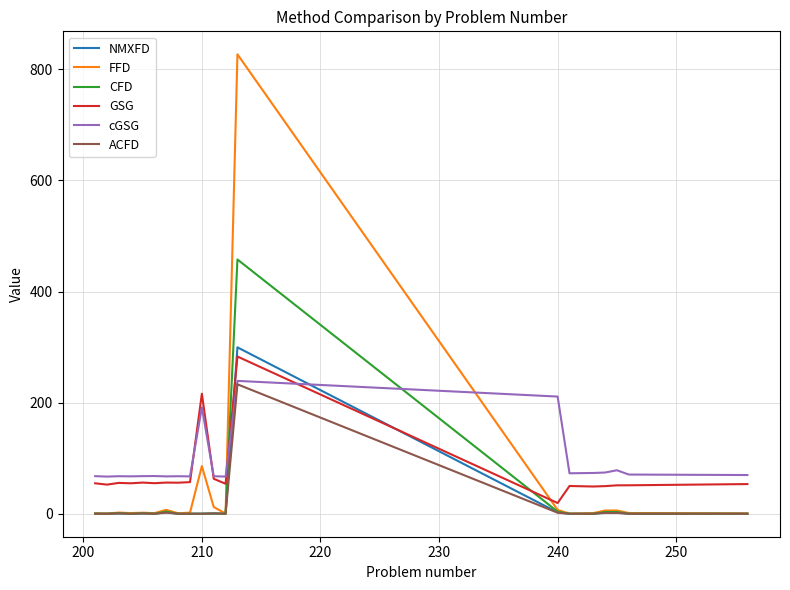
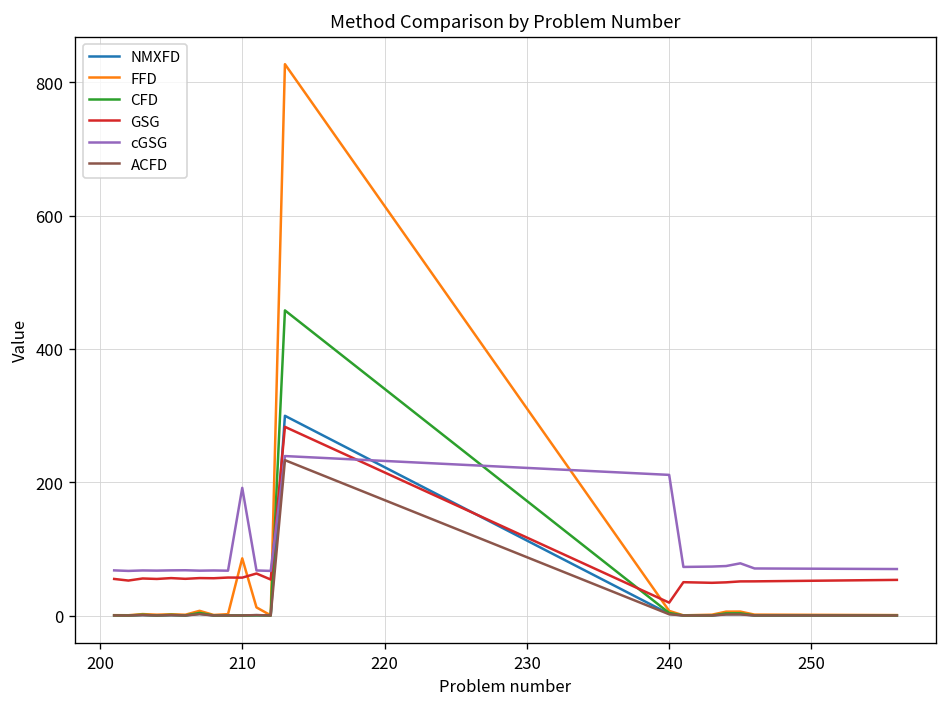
  {
    "FFD": {
      "210": 90
    },
    "GSG": {
-     "210": 220,
+     "210": 60,
      "240": 20
    },
    "cGSG": {
      "210": 190,
      "240": 210
    }
  }
